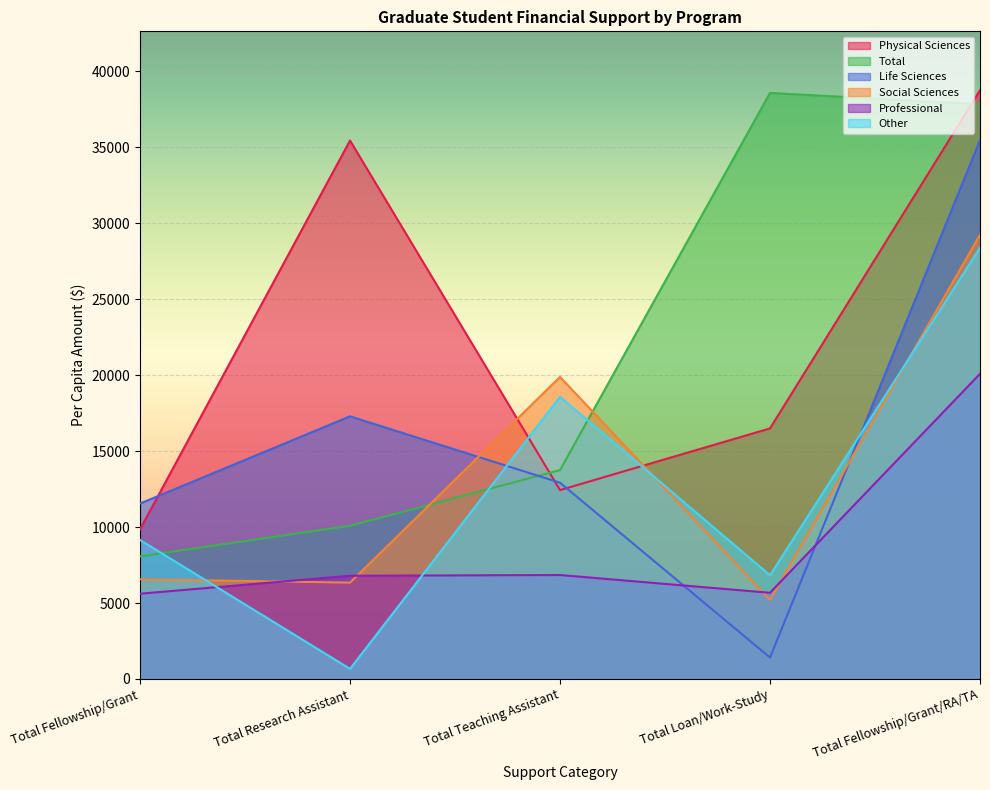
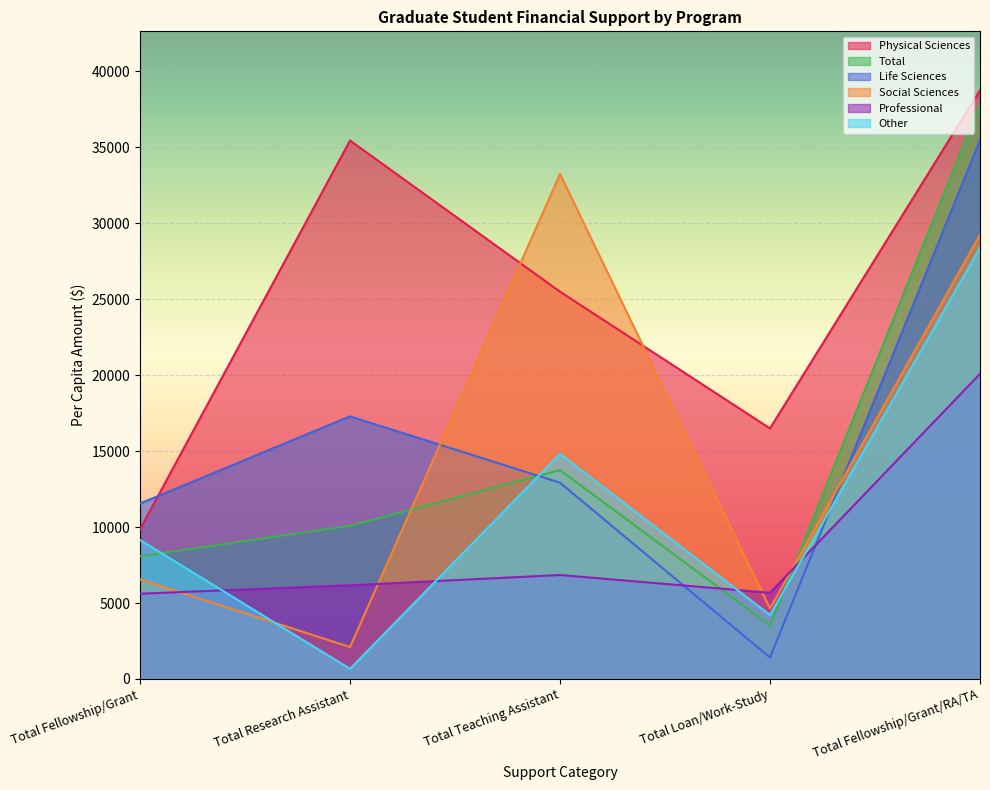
  {
    "Physical Sciences": {
      "Total Fellowship/Grant": 9800,
      "Total Research Assistant": 35400,
-     "Total Teaching Assistant": 12400,
+     "Total Teaching Assistant": 25500,
      "Total Loan/Work-Study": 16500,
      "Total Fellowship/Grant/RA/TA": 38700
    },
    "Total": {
      "Total Fellowship/Grant": 8100,
      "Total Research Assistant": 10100,
      "Total Teaching Assistant": 13700,
-     "Total Loan/Work-Study": 38600,
+     "Total Loan/Work-Study": 3500,
      "Total Fellowship/Grant/RA/TA": 37800
    },
    "Life Sciences": {
      "Total Fellowship/Grant": 11500,
      "Total Research Assistant": 17300,
      "Total Teaching Assistant": 12900,
      "Total Loan/Work-Study": 1400,
      "Total Fellowship/Grant/RA/TA": 35500
    },
    "Social Sciences": {
      "Total Fellowship/Grant": 6600,
-     "Total Research Assistant": 6300,
-     "Total Teaching Assistant": 19900,
-     "Total Loan/Work-Study": 5200,
+     "Total Research Assistant": 2100,
+     "Total Teaching Assistant": 33200,
+     "Total Loan/Work-Study": 4600,
      "Total Fellowship/Grant/RA/TA": 29200
    },
    "Professional": {
      "Total Fellowship/Grant": 5600,
-     "Total Research Assistant": 6800,
+     "Total Research Assistant": 6200,
      "Total Teaching Assistant": 6800,
      "Total Loan/Work-Study": 5700,
      "Total Fellowship/Grant/RA/TA": 20100
    },
    "Other": {
      "Total Fellowship/Grant": 9200,
      "Total Research Assistant": 700,
-     "Total Teaching Assistant": 18600,
-     "Total Loan/Work-Study": 6800,
+     "Total Teaching Assistant": 14800,
+     "Total Loan/Work-Study": 4200,
      "Total Fellowship/Grant/RA/TA": 28400
    }
  }
